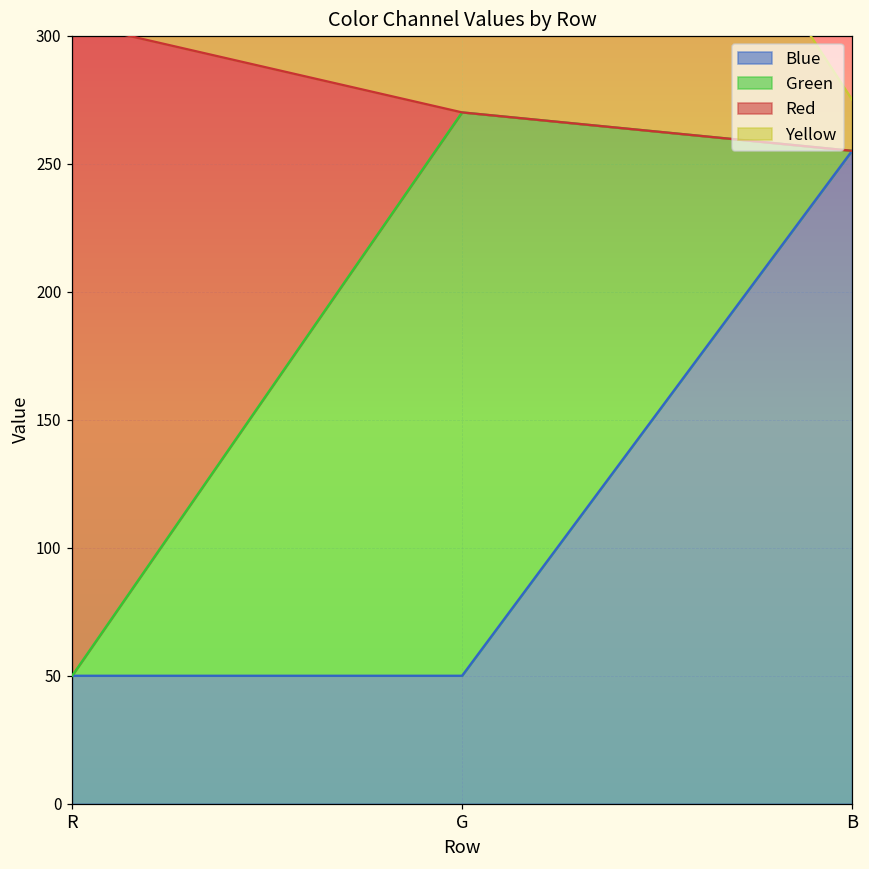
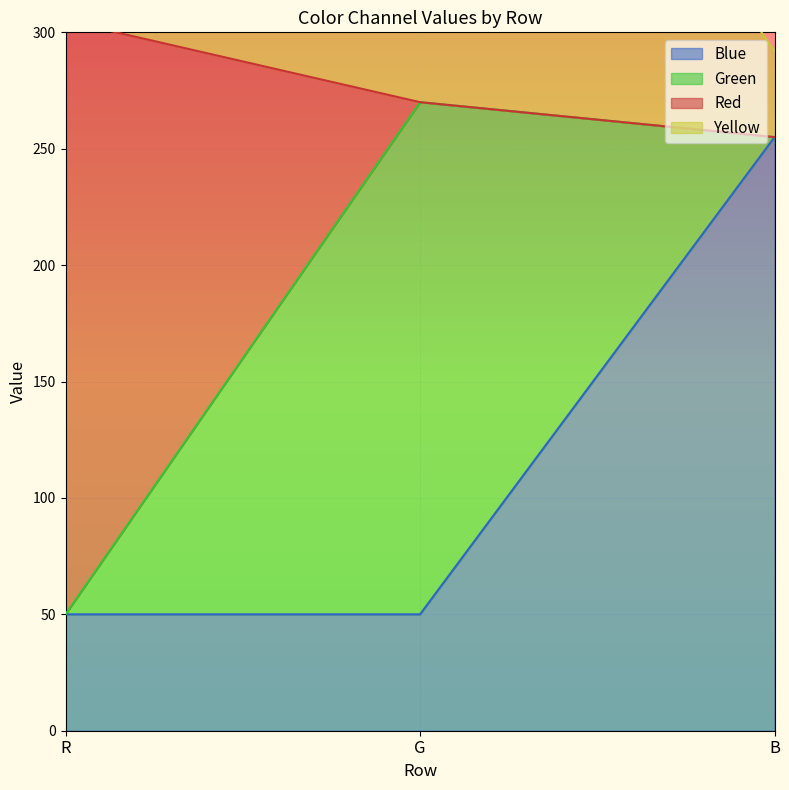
  {
    "Blue": {
      "G": 50
    },
    "Yellow": {
-     "B": 20
+     "B": 37
    }
  }
